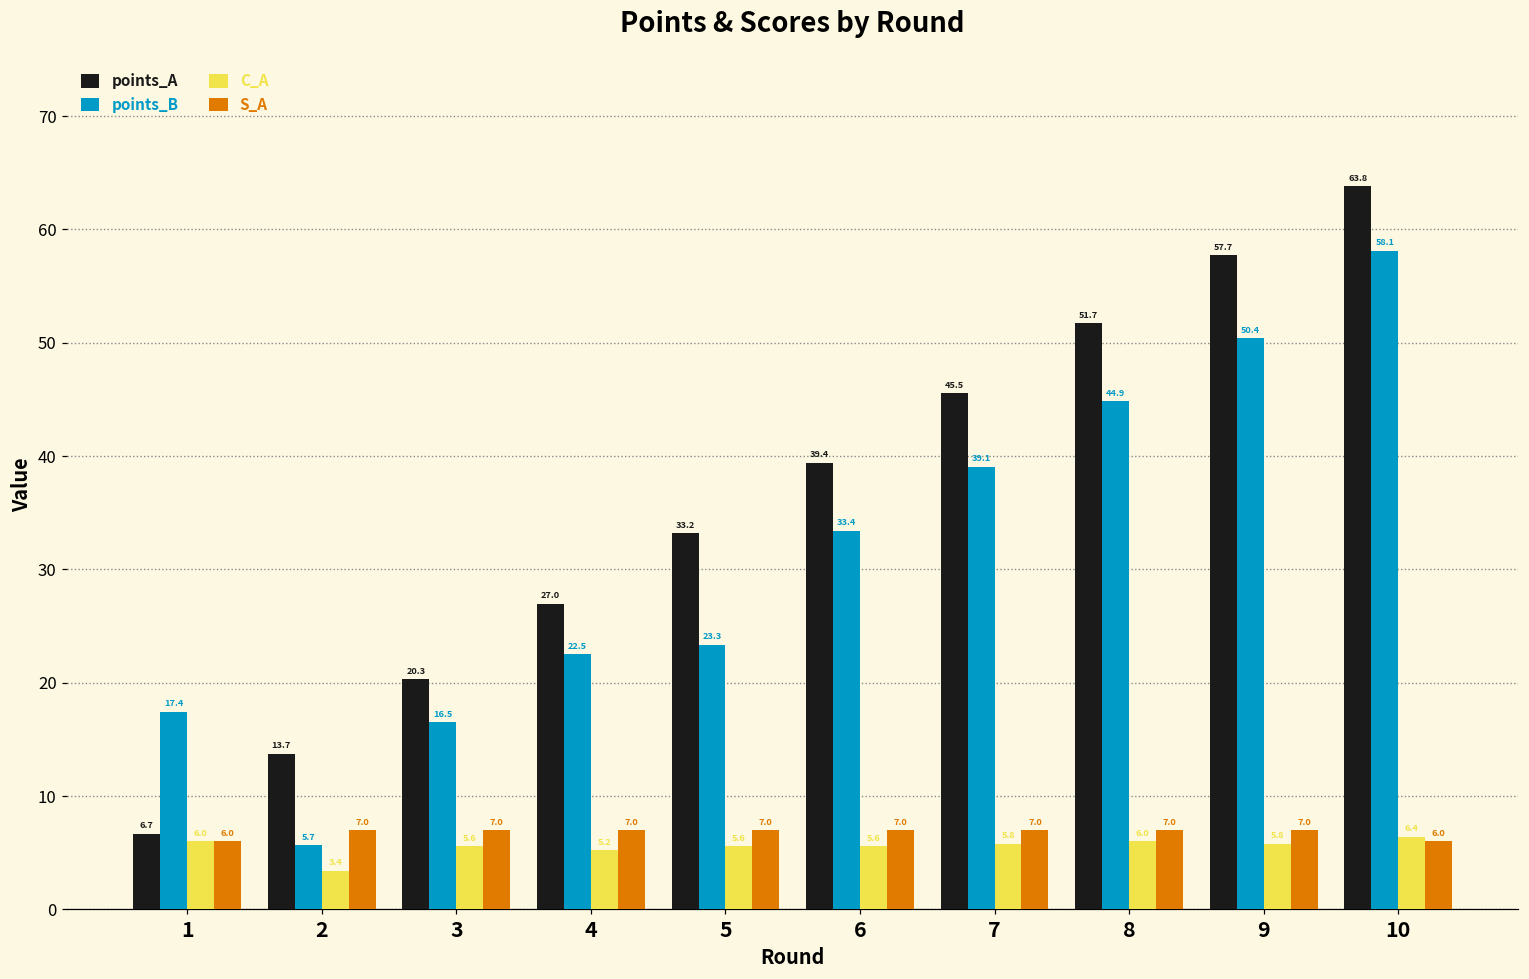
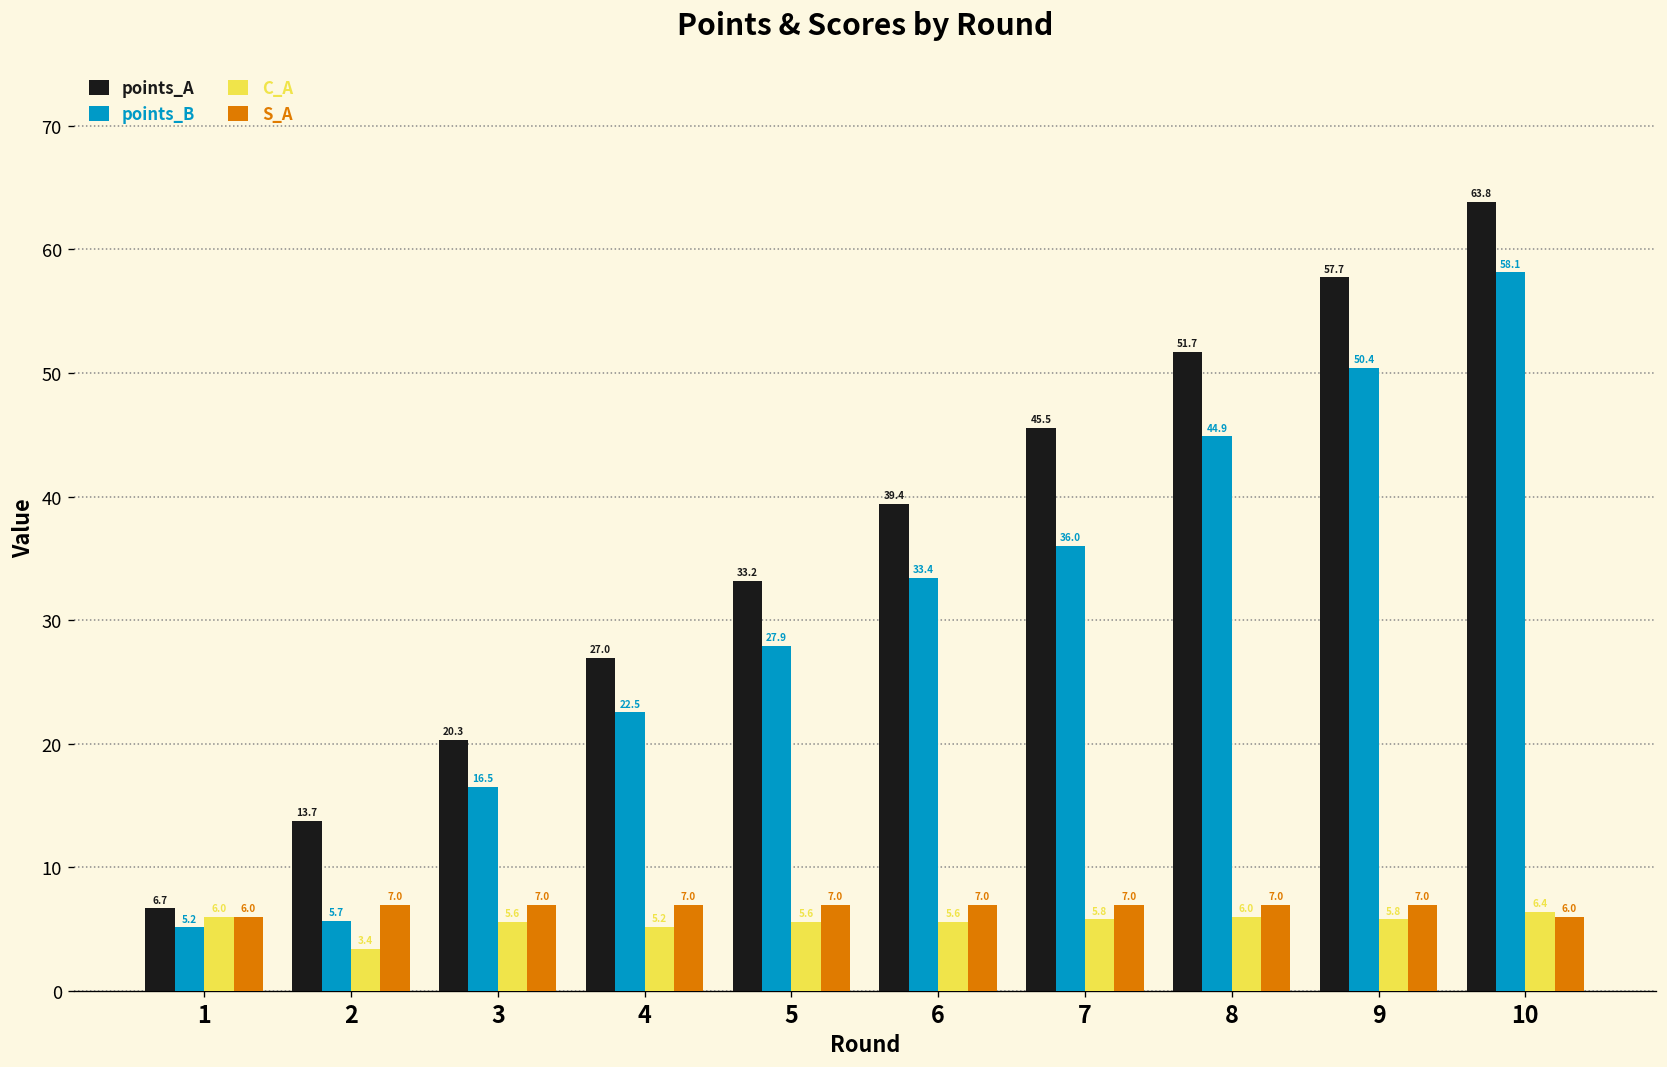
  {
    "points_A": {
      "1": 6.7,
      "2": 13.7,
      "3": 20.3,
      "4": 27.0,
      "5": 33.2,
      "6": 39.4,
      "7": 45.5,
      "8": 51.7,
      "9": 57.7,
      "10": 63.8
    },
    "points_B": {
-     "1": 17.4,
+     "1": 5.2,
      "2": 5.7,
      "3": 16.5,
      "4": 22.5,
-     "5": 23.3,
+     "5": 27.9,
      "6": 33.4,
-     "7": 39.1,
+     "7": 36.0,
      "8": 44.9,
      "9": 50.4,
      "10": 58.1
    },
    "C_A": {
      "1": 6.0,
      "2": 3.4,
      "3": 5.6,
      "4": 5.2,
      "5": 5.6,
      "6": 5.6,
      "7": 5.8,
      "8": 6.0,
      "9": 5.8,
      "10": 6.4
    },
    "S_A": {
      "1": 6.0,
      "2": 7.0,
      "3": 7.0,
      "4": 7.0,
      "5": 7.0,
      "6": 7.0,
      "7": 7.0,
      "8": 7.0,
      "9": 7.0,
      "10": 6.0
    }
  }
